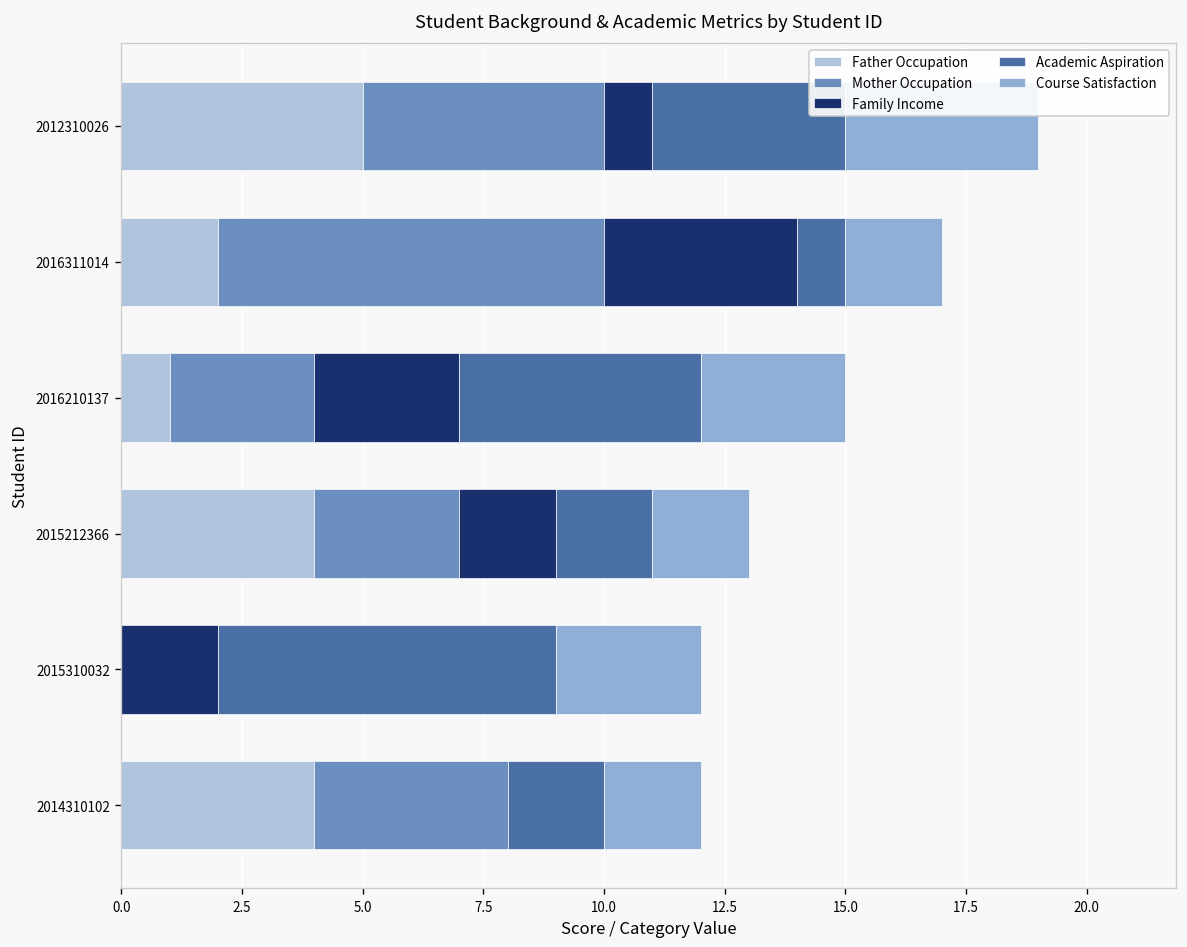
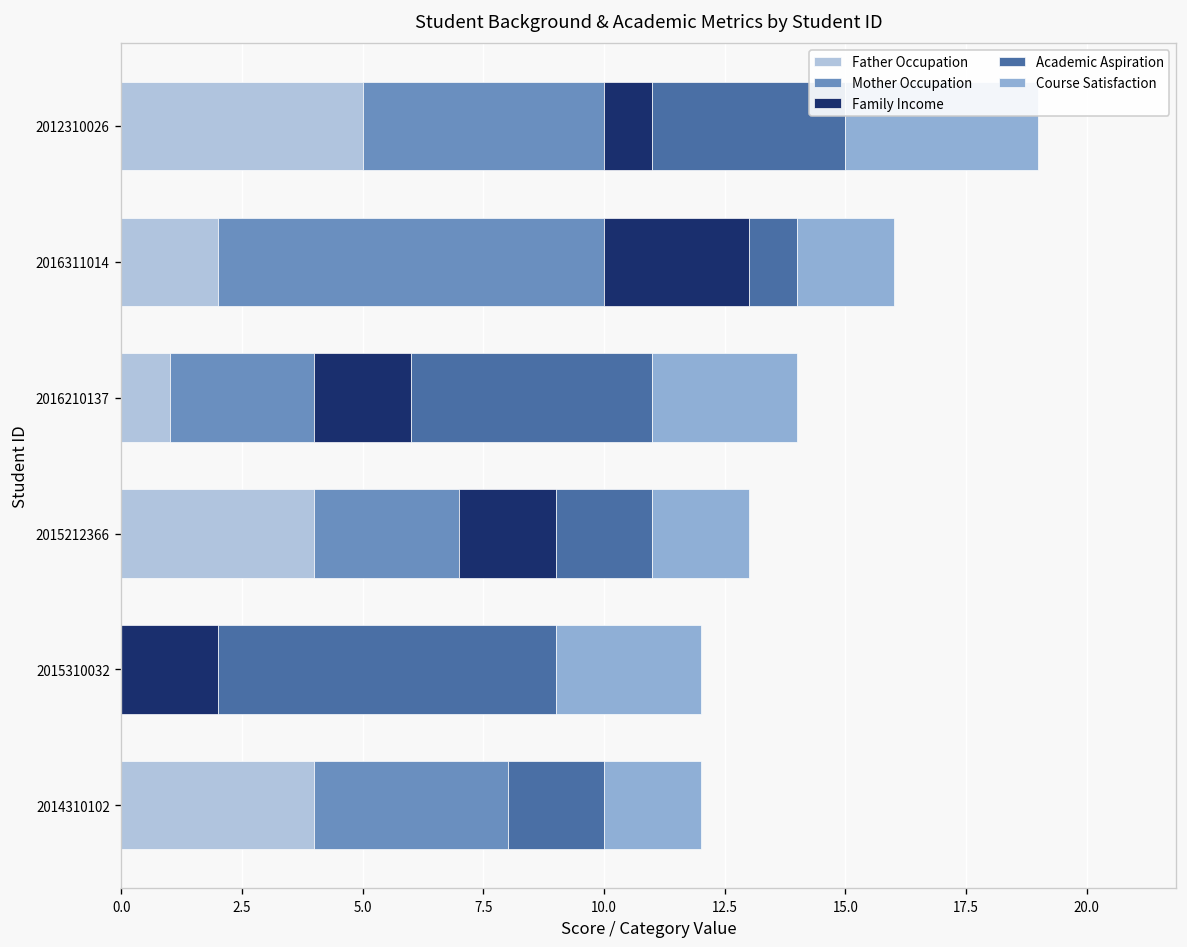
  {
    "Family Income": {
      "2012310026": 1,
-     "2016311014": 4,
-     "2016210137": 3,
+     "2016311014": 3,
+     "2016210137": 2,
      "2015212366": 2,
      "2015310032": 2,
      "2014310102": 0
    }
  }
